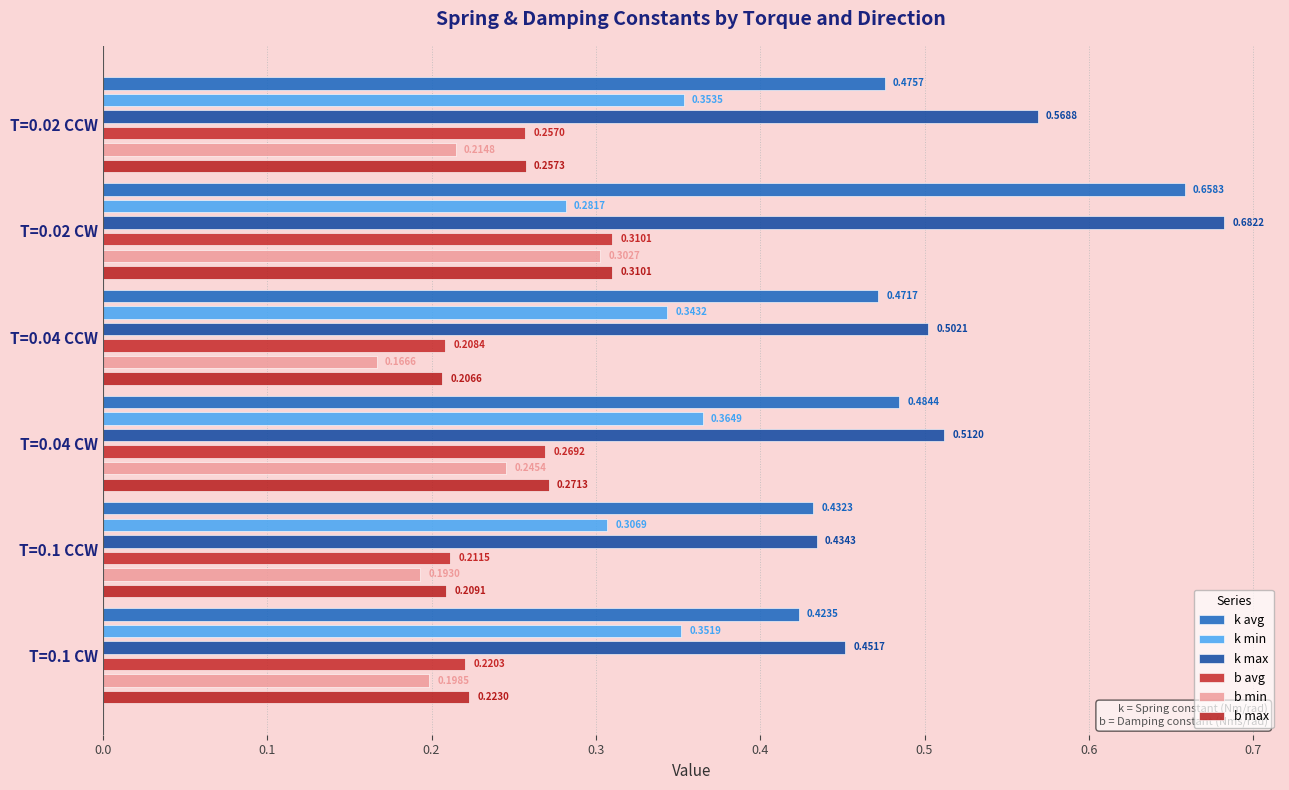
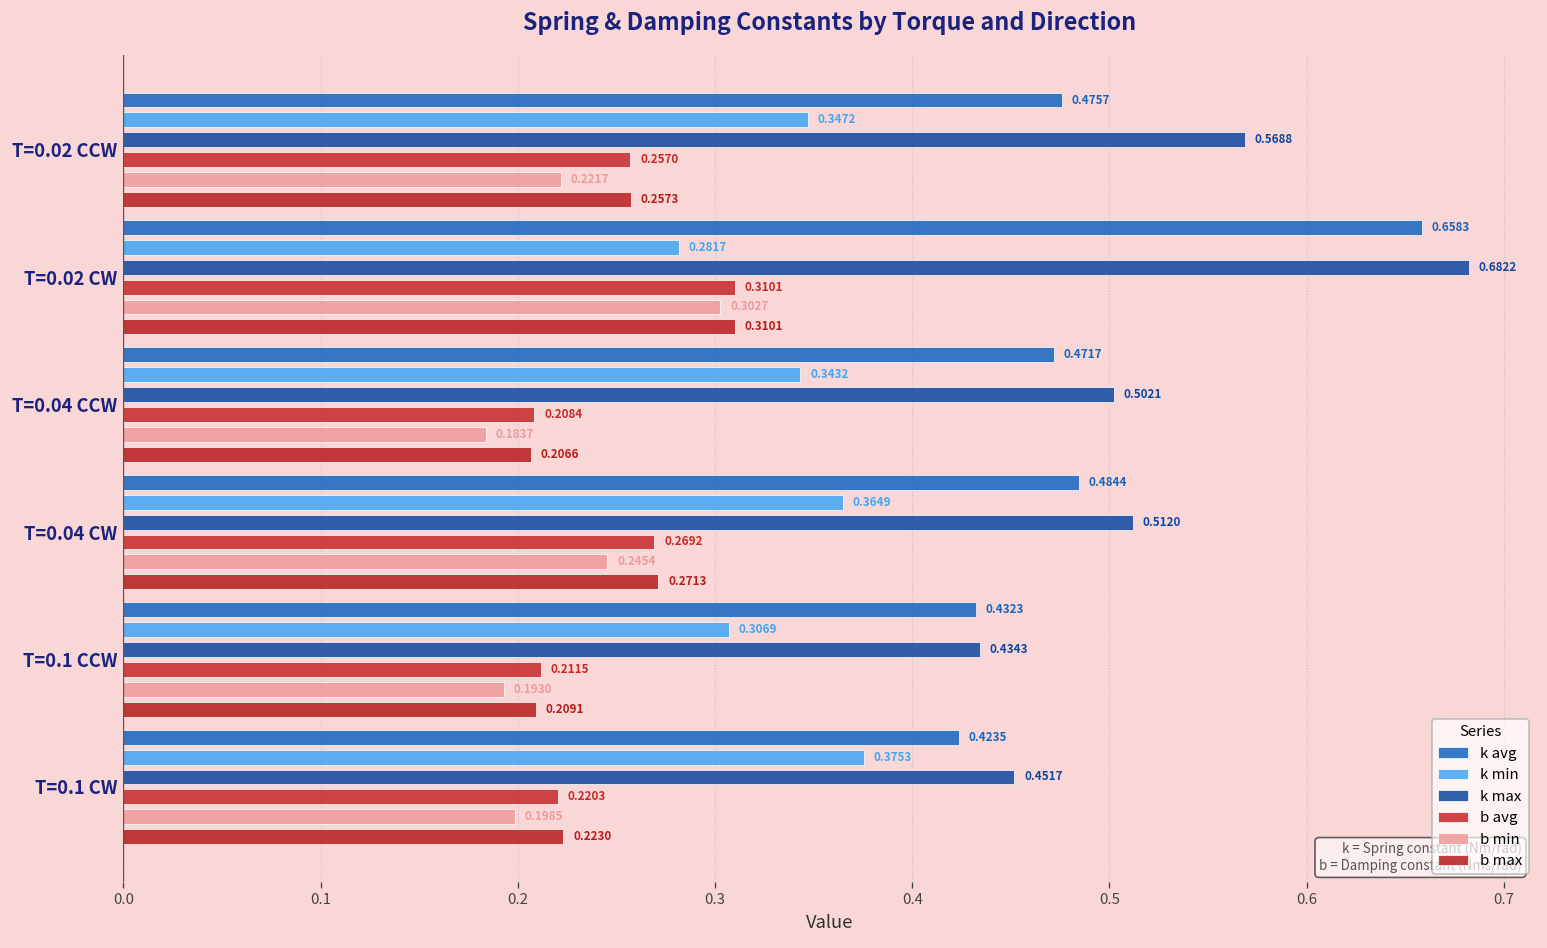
  {
    "k min": {
-     "T=0.02 CCW": 0.3535,
+     "T=0.02 CCW": 0.3472,
      "T=0.02 CW": 0.2817,
      "T=0.04 CCW": 0.3432,
      "T=0.04 CW": 0.3649,
      "T=0.1 CCW": 0.3069,
-     "T=0.1 CW": 0.3519
+     "T=0.1 CW": 0.3753
    },
    "b min": {
-     "T=0.02 CCW": 0.2148,
+     "T=0.02 CCW": 0.2217,
      "T=0.02 CW": 0.3027,
-     "T=0.04 CCW": 0.1666,
+     "T=0.04 CCW": 0.1837,
      "T=0.04 CW": 0.2454,
      "T=0.1 CCW": 0.1930,
      "T=0.1 CW": 0.1985
    }
  }
